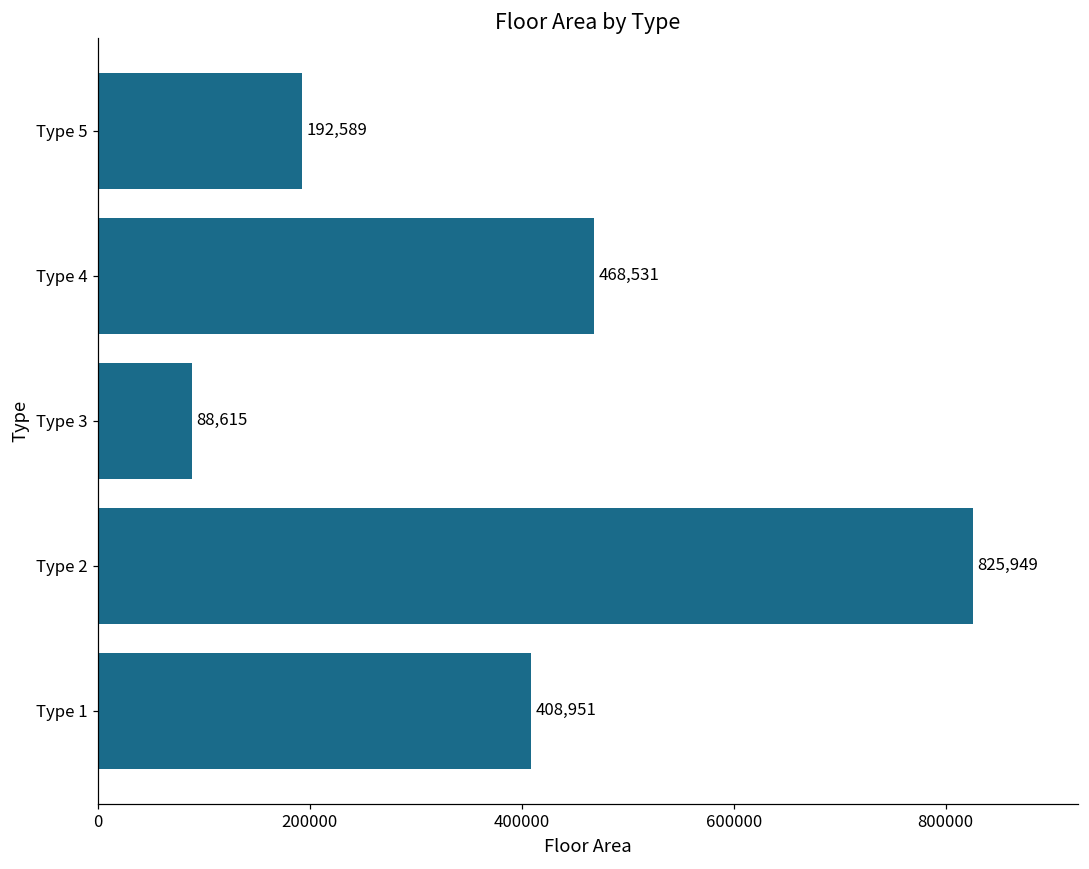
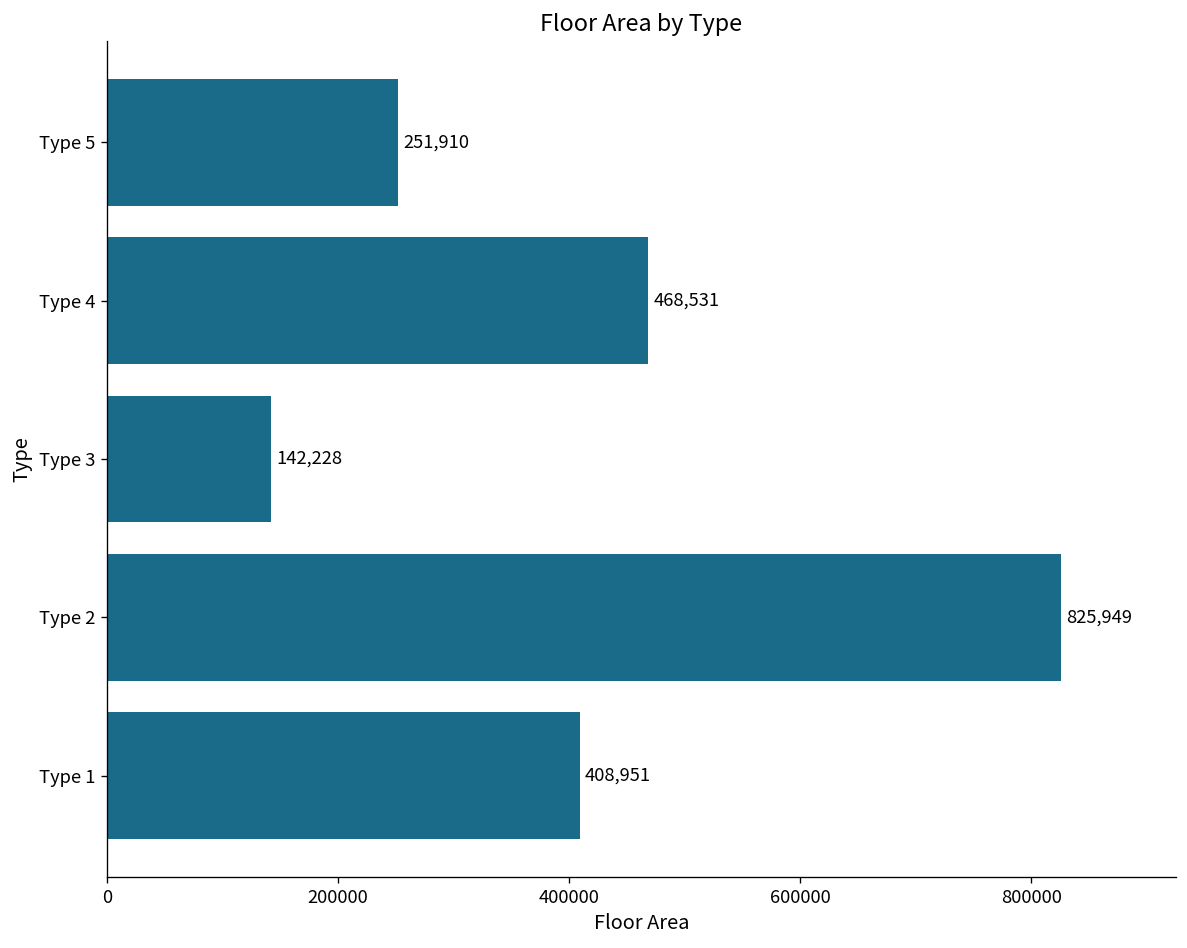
  {
-   "Type 5": "192,589",
+   "Type 5": "251,910",
    "Type 4": "468,531",
-   "Type 3": "88,615",
+   "Type 3": "142,228",
    "Type 2": "825,949",
    "Type 1": "408,951"
  }
